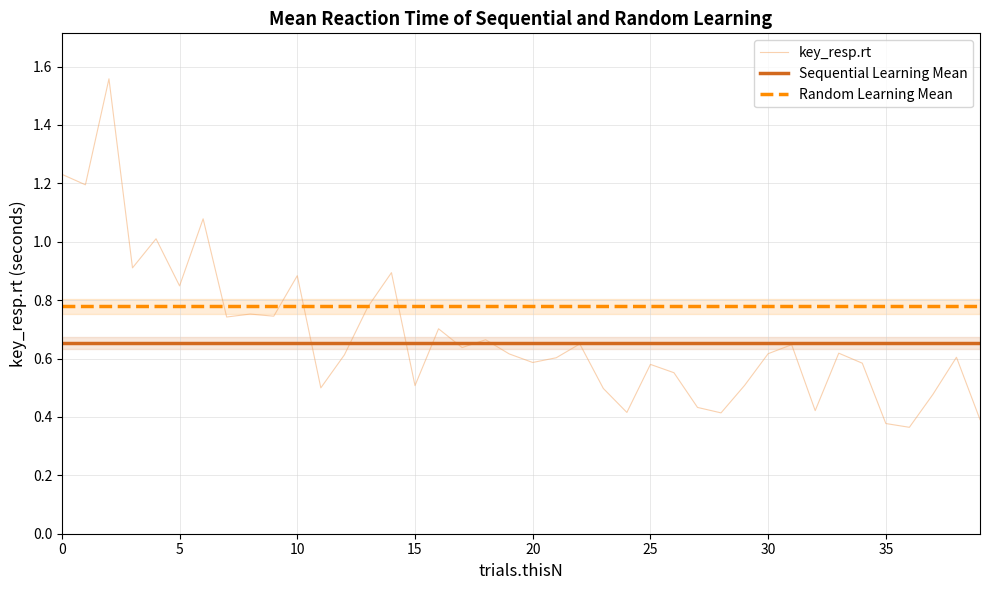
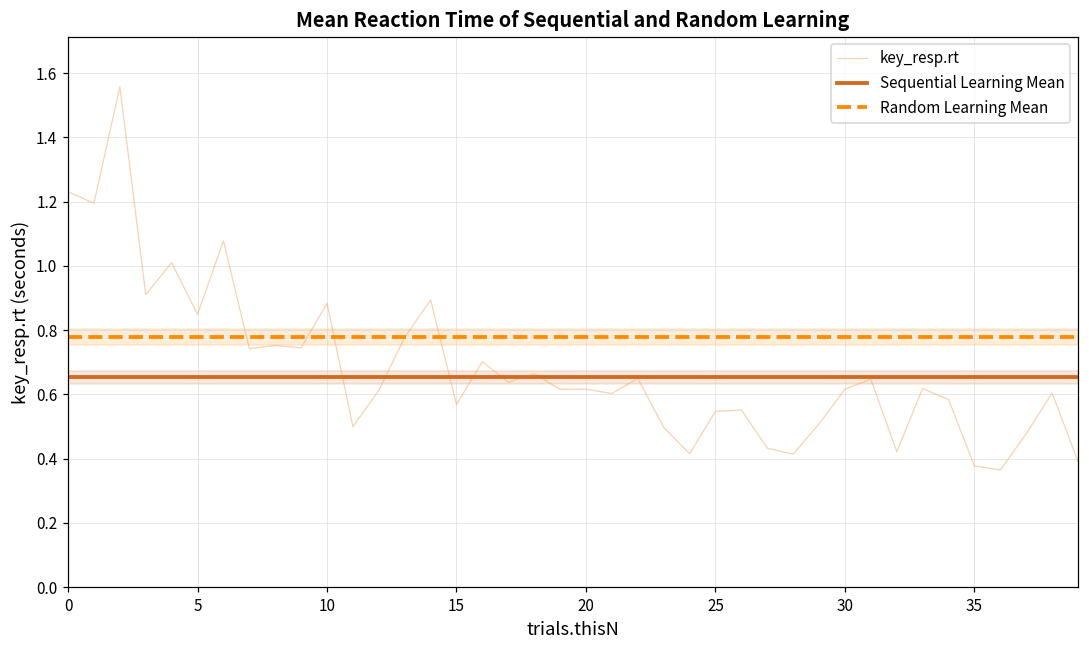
  {
    "key_resp.rt": {
      "0": 1.23,
      "5": 0.85,
      "10": 0.88,
-     "15": 0.51,
-     "20": 0.59,
-     "25": 0.58,
+     "15": 0.57,
+     "20": 0.62,
+     "25": 0.55,
      "30": 0.62,
      "35": 0.38
    }
  }
